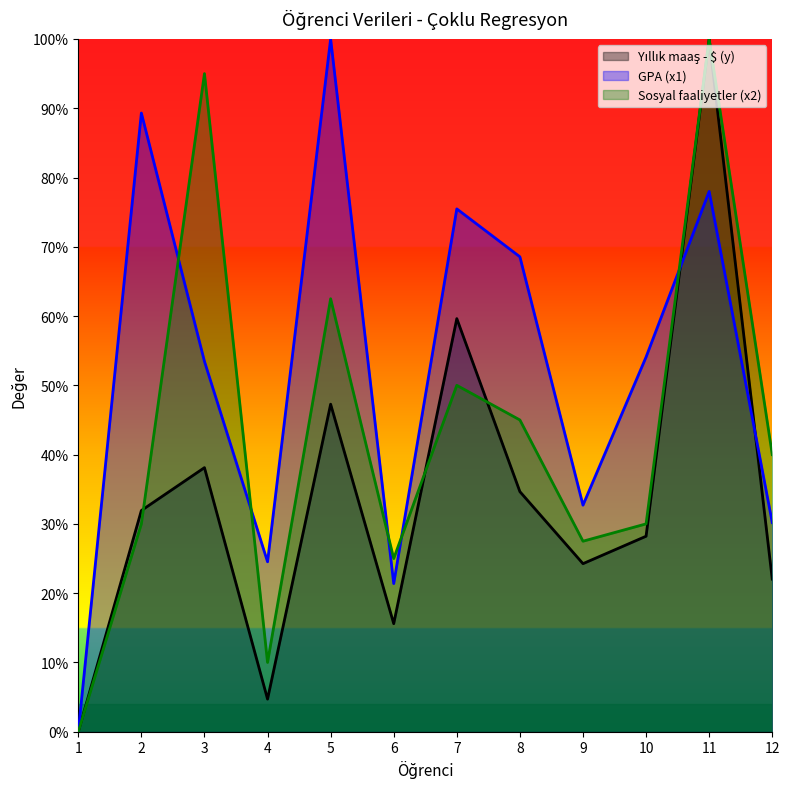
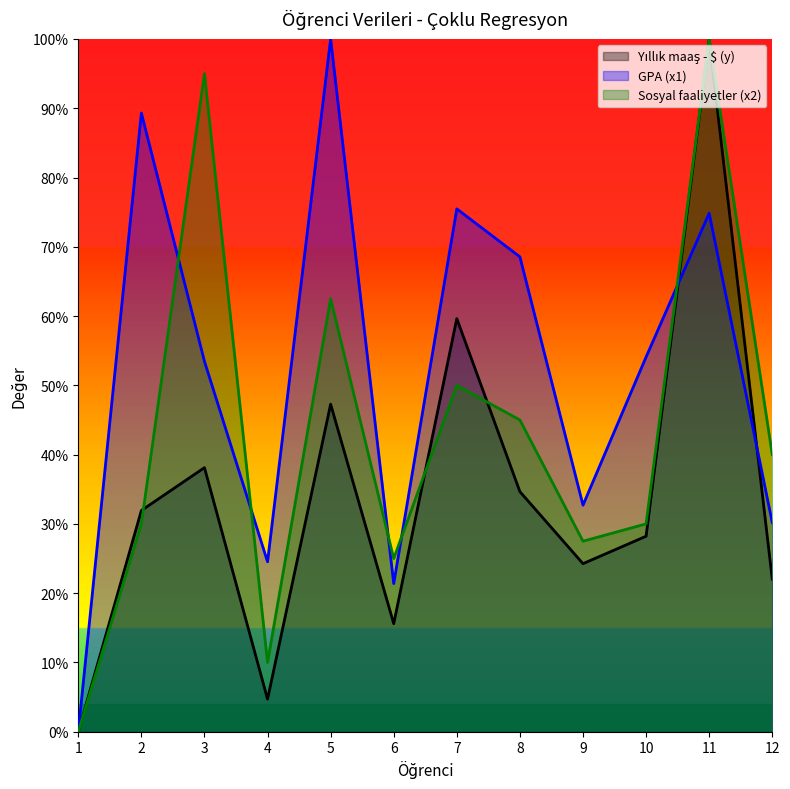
  {
    "Yıllık maaş - $ (y)": {
      "2": "32%",
      "3": "38%",
      "4": "5%",
      "5": "47%",
      "6": "16%",
      "7": "60%",
      "8": "35%",
      "9": "24%",
      "10": "28%",
      "12": "22%"
    },
    "GPA (x1)": {
      "2": "89%",
      "3": "53%",
      "4": "25%",
      "5": "100%",
      "6": "21%",
      "7": "75%",
      "8": "69%",
      "9": "33%",
      "10": "54%",
-     "11": "78%",
+     "11": "75%",
      "12": "30%"
    },
    "Sosyal faaliyetler (x2)": {
      "2": "30%",
      "3": "95%",
      "4": "10%",
      "5": "63%",
      "6": "25%",
      "7": "50%",
      "8": "45%",
      "9": "28%",
      "10": "30%",
      "12": "40%"
    }
  }
